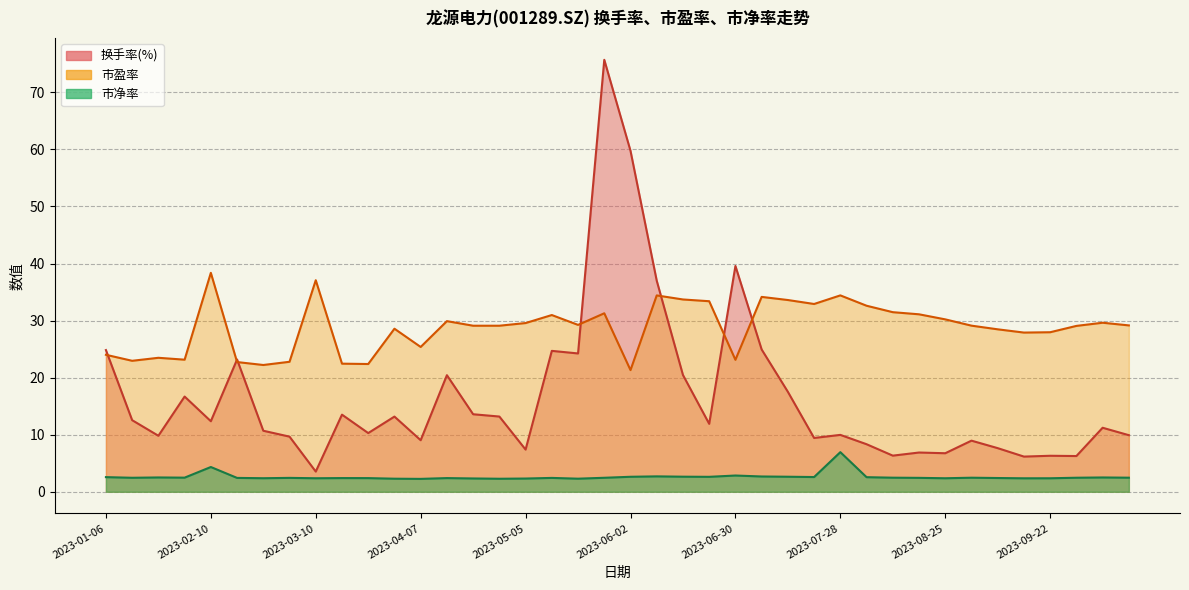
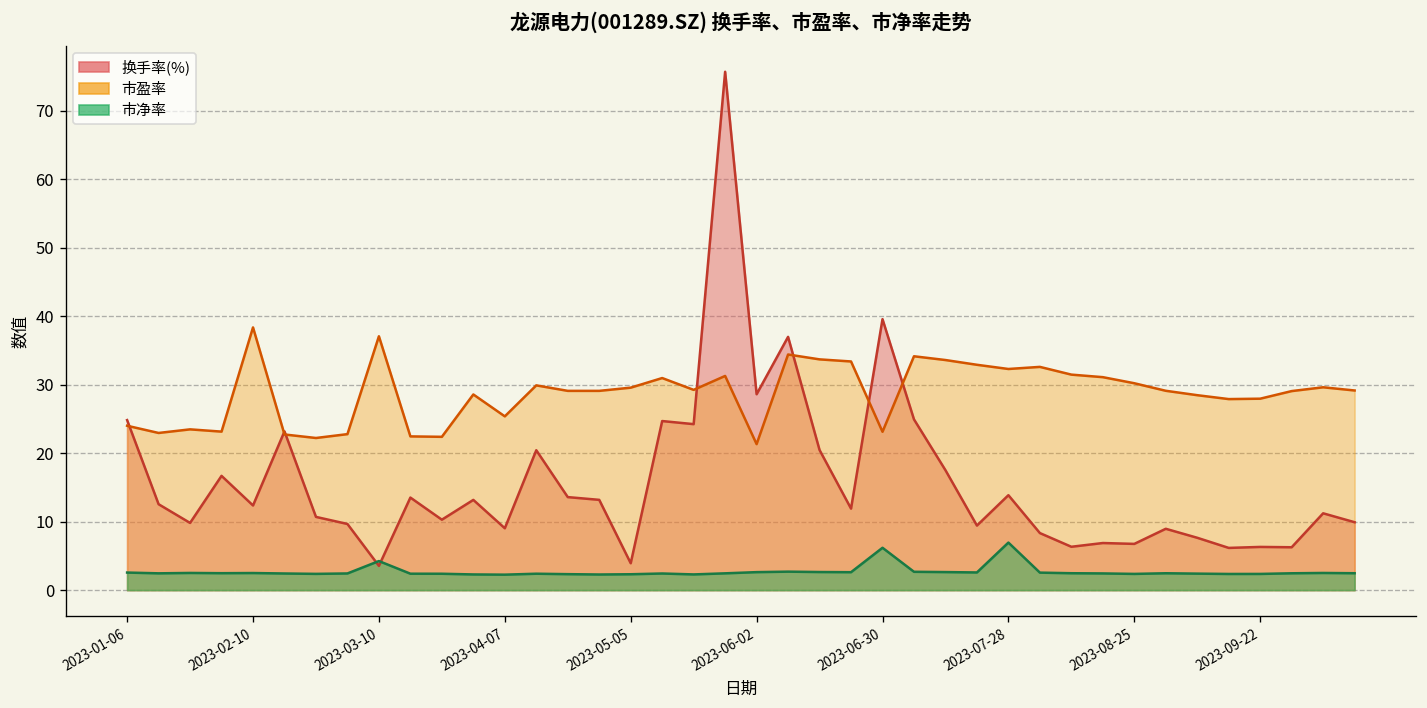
  {
    "换手率(%)": {
      "2023-01-06": 25,
      "2023-02-10": 12,
      "2023-03-10": 4,
      "2023-04-07": 9,
-     "2023-05-05": 7,
-     "2023-06-02": 60,
+     "2023-05-05": 4,
+     "2023-06-02": 29,
      "2023-06-30": 40,
-     "2023-07-28": 10,
+     "2023-07-28": 14,
      "2023-08-25": 7,
      "2023-09-22": 6
    },
    "市盈率": {
      "2023-01-06": 24,
      "2023-02-10": 38,
      "2023-03-10": 37,
      "2023-04-07": 25,
      "2023-05-05": 30,
      "2023-06-02": 21,
      "2023-06-30": 23,
-     "2023-07-28": 34,
+     "2023-07-28": 32,
      "2023-08-25": 30,
      "2023-09-22": 28
    },
    "市净率": {
      "2023-01-06": 3,
-     "2023-02-10": 4,
-     "2023-03-10": 2,
+     "2023-02-10": 2,
+     "2023-03-10": 4,
      "2023-04-07": 2,
      "2023-05-05": 2,
      "2023-06-02": 3,
-     "2023-06-30": 3,
+     "2023-06-30": 6,
      "2023-07-28": 7,
      "2023-08-25": 2,
      "2023-09-22": 2
    }
  }
